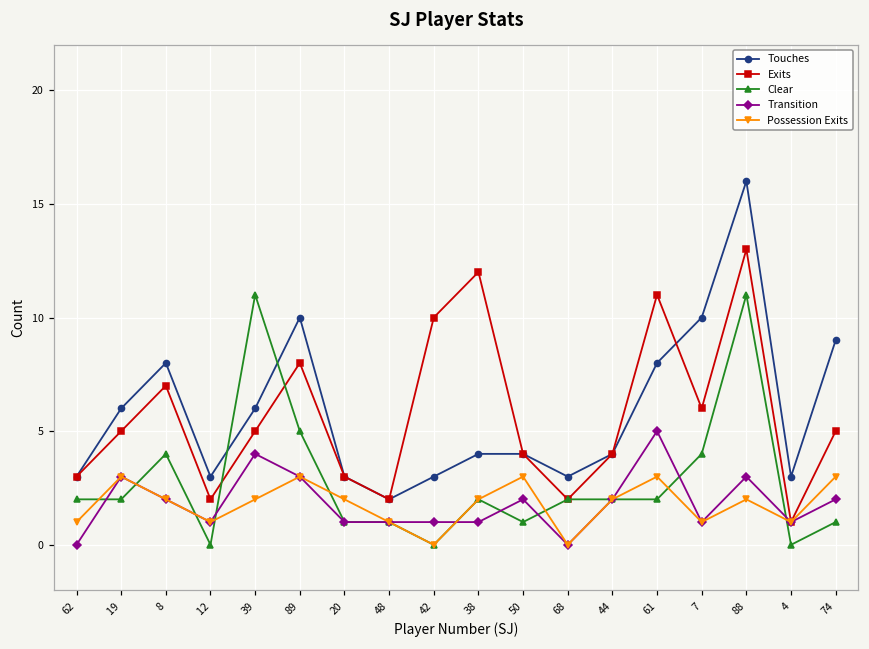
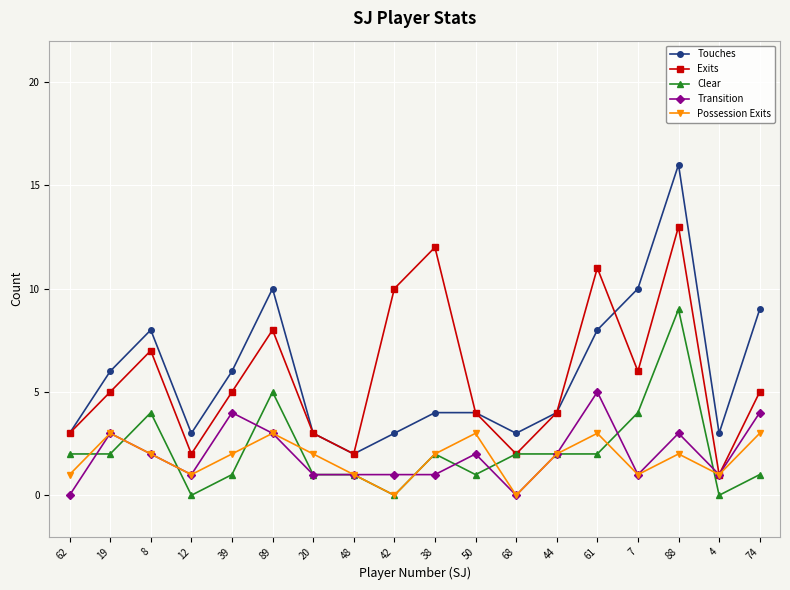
  {
    "Touches": {
      "19": 6,
      "8": 8,
      "12": 3,
      "39": 6,
      "89": 10,
      "42": 3,
      "38": 4,
      "68": 3,
      "61": 8,
      "7": 10,
      "88": 16,
      "4": 3,
      "74": 9
    },
    "Exits": {
      "19": 5,
      "8": 7,
      "12": 2,
      "39": 5,
      "89": 8,
      "42": 10,
      "38": 12,
      "61": 11,
      "7": 6,
      "88": 13,
      "74": 5
    },
    "Clear": {
      "62": 2,
      "19": 2,
      "8": 4,
      "12": 0,
-     "39": 11,
+     "39": 1,
      "89": 5,
      "50": 1,
      "61": 2,
      "7": 4,
-     "88": 11,
+     "88": 9,
      "4": 0,
      "74": 1
    },
    "Transition": {
      "62": 0,
      "39": 4,
      "42": 1,
      "38": 1,
      "50": 2,
      "61": 5,
      "88": 3,
-     "74": 2
+     "74": 4
    },
    "Possession Exits": {
      "62": 1,
      "39": 2,
      "20": 2,
      "50": 3,
      "61": 3,
      "88": 2,
      "74": 3
    }
  }
